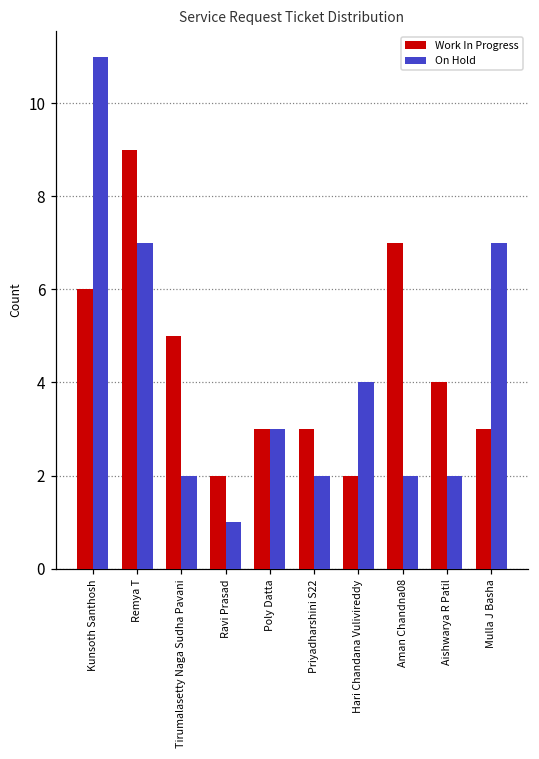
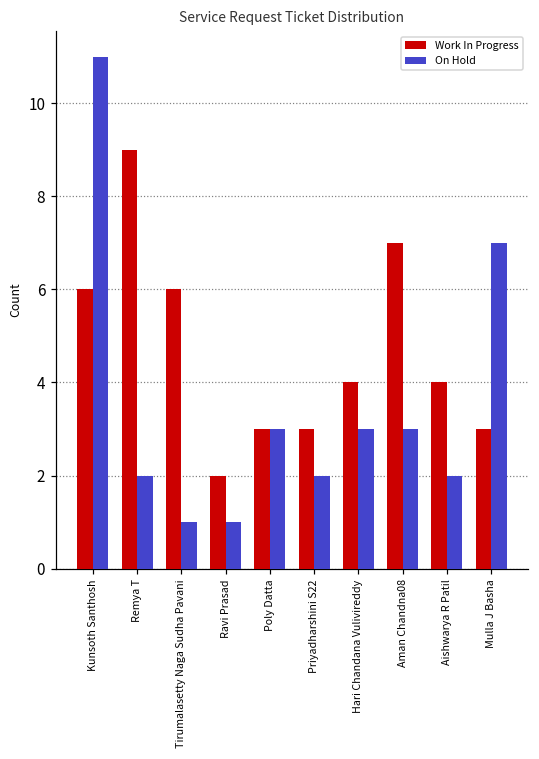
  {
    "Work In Progress": {
      "Kunsoth Santhosh": 6,
      "Remya T": 9,
-     "Tirumalasetty Naga Sudha Pavani": 5,
+     "Tirumalasetty Naga Sudha Pavani": 6,
      "Ravi Prasad": 2,
      "Poly Datta": 3,
      "Priyadharshini S22": 3,
-     "Hari Chandana Vulivireddy": 2,
+     "Hari Chandana Vulivireddy": 4,
      "Aman Chandna08": 7,
      "Aishwarya R Patil": 4,
      "Mulla J Basha": 3
    },
    "On Hold": {
      "Kunsoth Santhosh": 11,
-     "Remya T": 7,
-     "Tirumalasetty Naga Sudha Pavani": 2,
+     "Remya T": 2,
+     "Tirumalasetty Naga Sudha Pavani": 1,
      "Ravi Prasad": 1,
      "Poly Datta": 3,
      "Priyadharshini S22": 2,
-     "Hari Chandana Vulivireddy": 4,
-     "Aman Chandna08": 2,
+     "Hari Chandana Vulivireddy": 3,
+     "Aman Chandna08": 3,
      "Aishwarya R Patil": 2,
      "Mulla J Basha": 7
    }
  }
